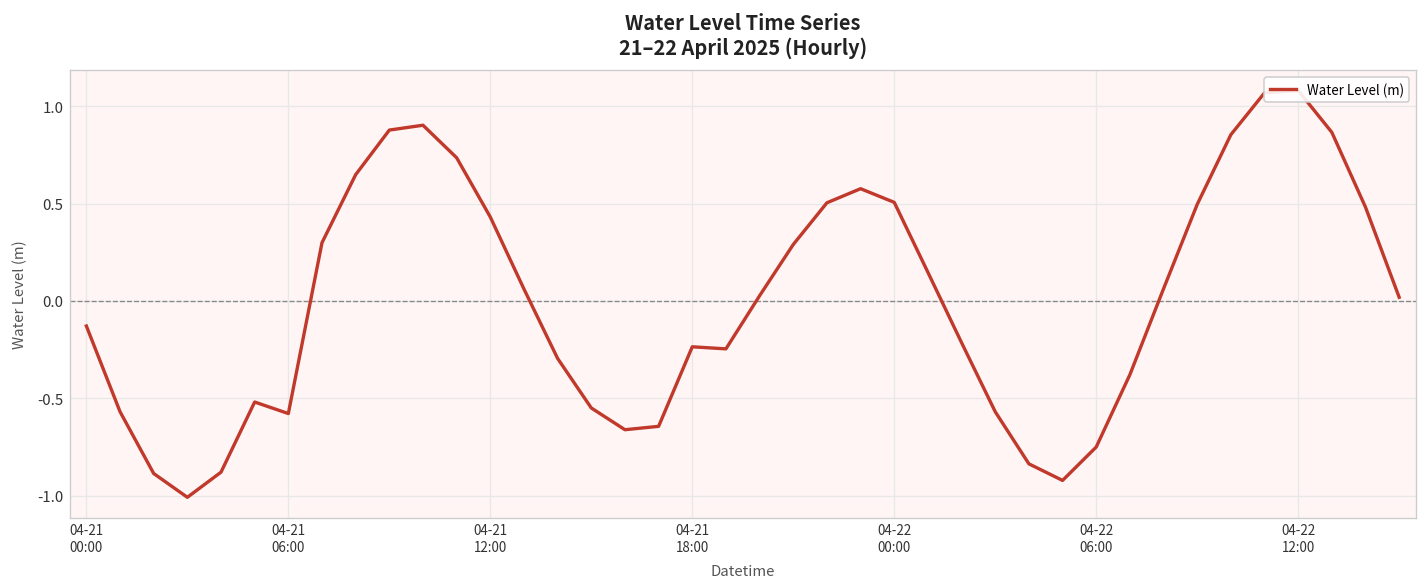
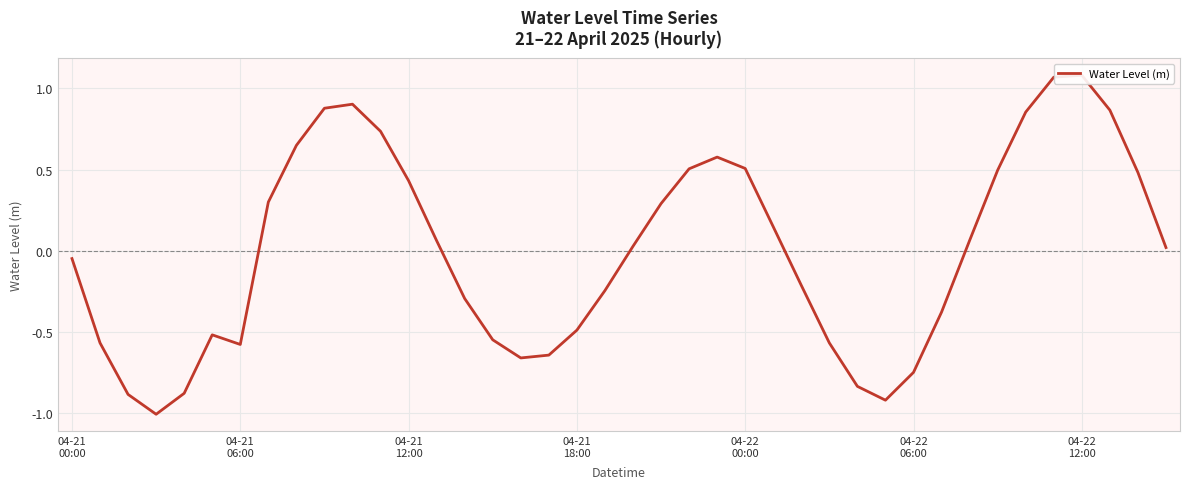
  {
-   "04-21 00:00": -0.13,
+   "04-21 00:00": -0.05,
    "04-21 06:00": -0.58,
    "04-21 12:00": 0.43,
-   "04-21 18:00": -0.24,
+   "04-21 18:00": -0.49,
    "04-22 00:00": 0.51,
    "04-22 06:00": -0.75
  }
